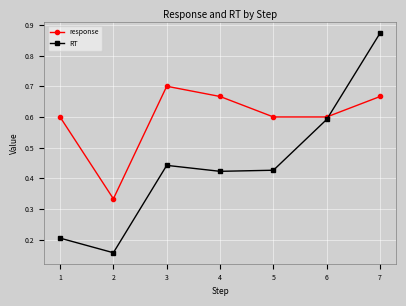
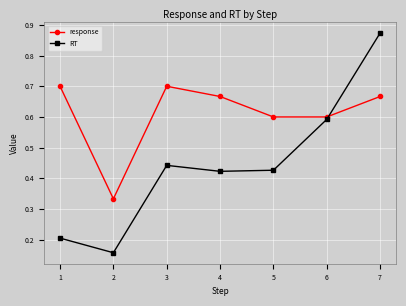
  {
    "response": {
-     "1": 0.6,
+     "1": 0.7,
      "2": 0.33,
      "3": 0.7,
      "4": 0.67,
      "5": 0.6,
      "7": 0.67
    },
    "RT": {
      "1": 0.2,
      "2": 0.16,
      "3": 0.44,
      "4": 0.42,
      "5": 0.43,
      "7": 0.87
    }
  }
